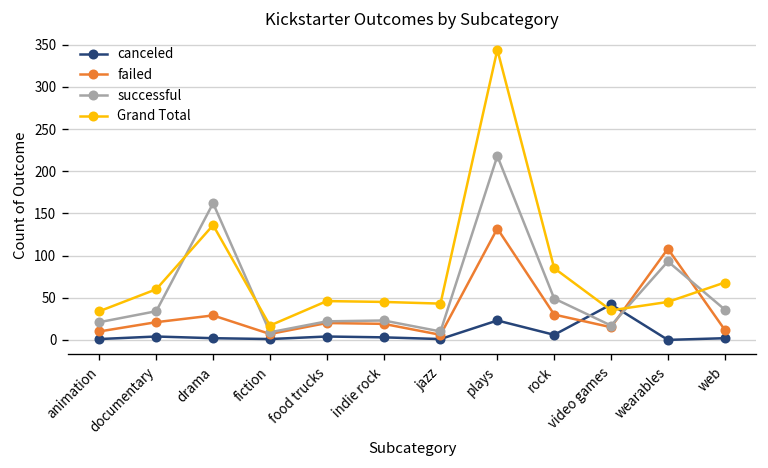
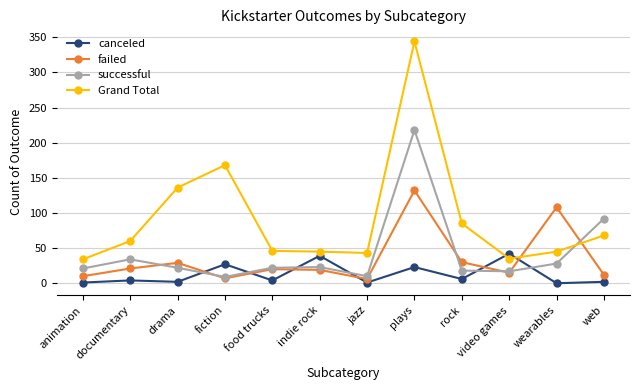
  {
    "canceled": {
      "animation": 0,
      "documentary": 0,
      "drama": 0,
-     "fiction": 0,
+     "fiction": 30,
      "food trucks": 0,
-     "indie rock": 0,
+     "indie rock": 40,
      "jazz": 0,
      "plays": 20,
      "rock": 10,
      "video games": 40,
      "wearables": 0,
      "web": 0
    },
    "failed": {
      "animation": 10,
      "documentary": 20,
      "drama": 30,
      "indie rock": 20,
      "jazz": 10,
      "plays": 130,
      "rock": 30,
      "wearables": 110,
      "web": 10
    },
    "successful": {
      "animation": 20,
      "documentary": 30,
-     "drama": 160,
+     "drama": 20,
      "indie rock": 20,
      "jazz": 10,
      "plays": 220,
-     "rock": 50,
-     "wearables": 90,
-     "web": 40
+     "rock": 20,
+     "wearables": 30,
+     "web": 90
    },
    "Grand Total": {
      "animation": 30,
      "documentary": 60,
      "drama": 140,
-     "fiction": 20,
+     "fiction": 170,
      "food trucks": 50,
      "indie rock": 50,
      "jazz": 40,
      "plays": 340,
      "rock": 90,
      "video games": 40,
      "wearables": 50,
      "web": 70
    }
  }
